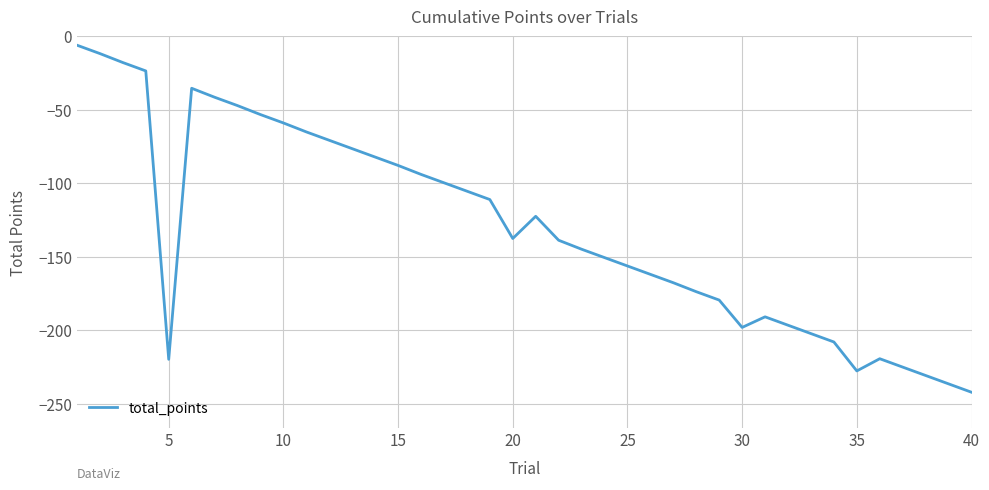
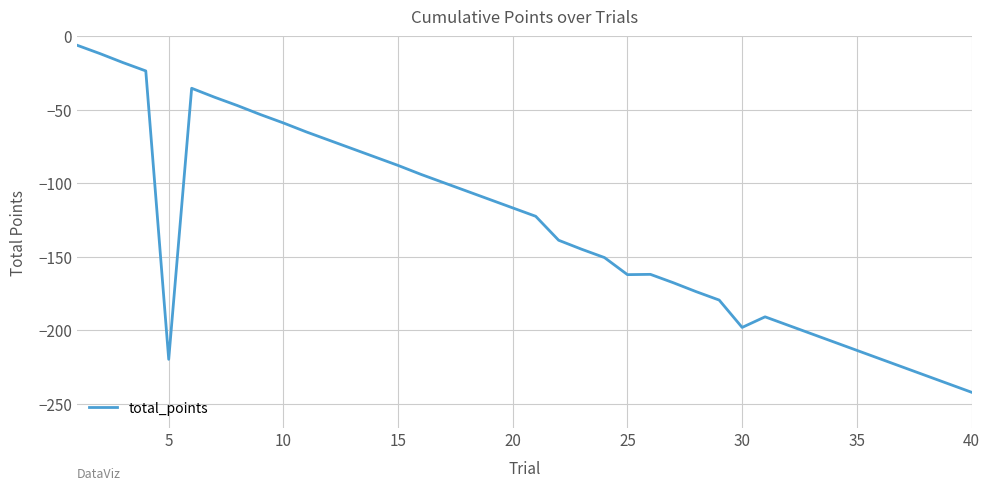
  {
    "5": -220,
    "10": -59,
    "15": -88,
-   "20": -138,
-   "25": -156,
+   "20": -117,
+   "25": -162,
    "30": -198,
-   "35": -228,
+   "35": -214,
    "40": -242
  }
